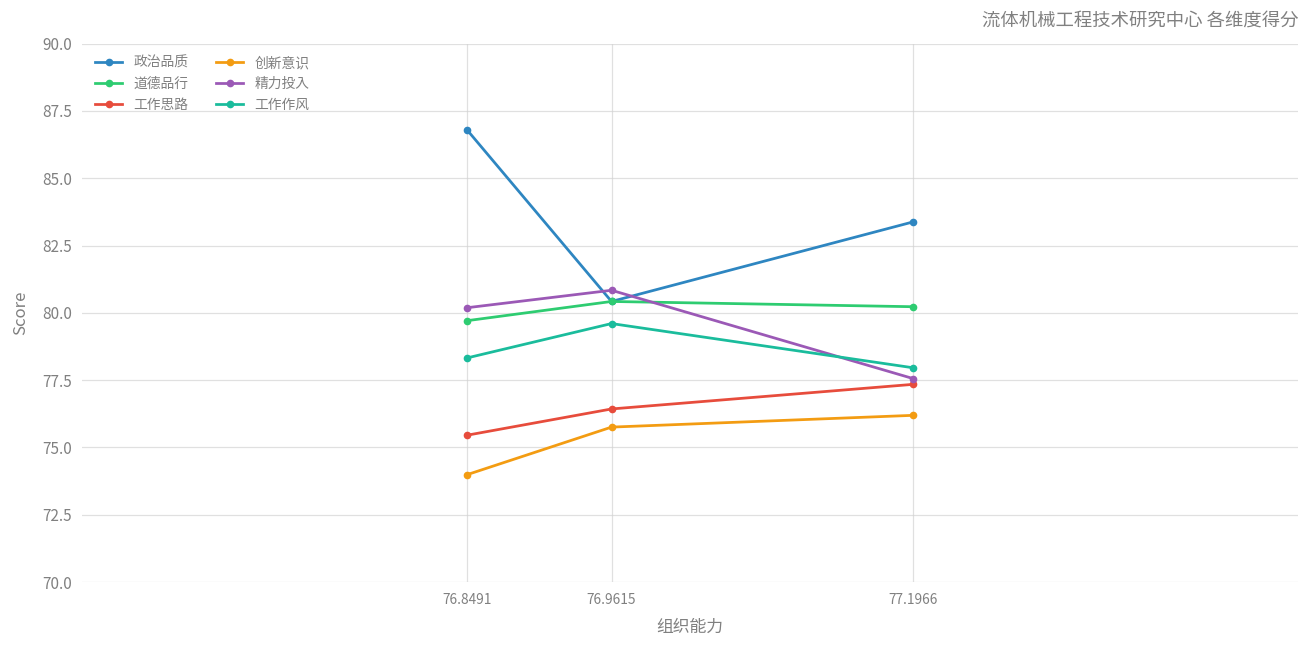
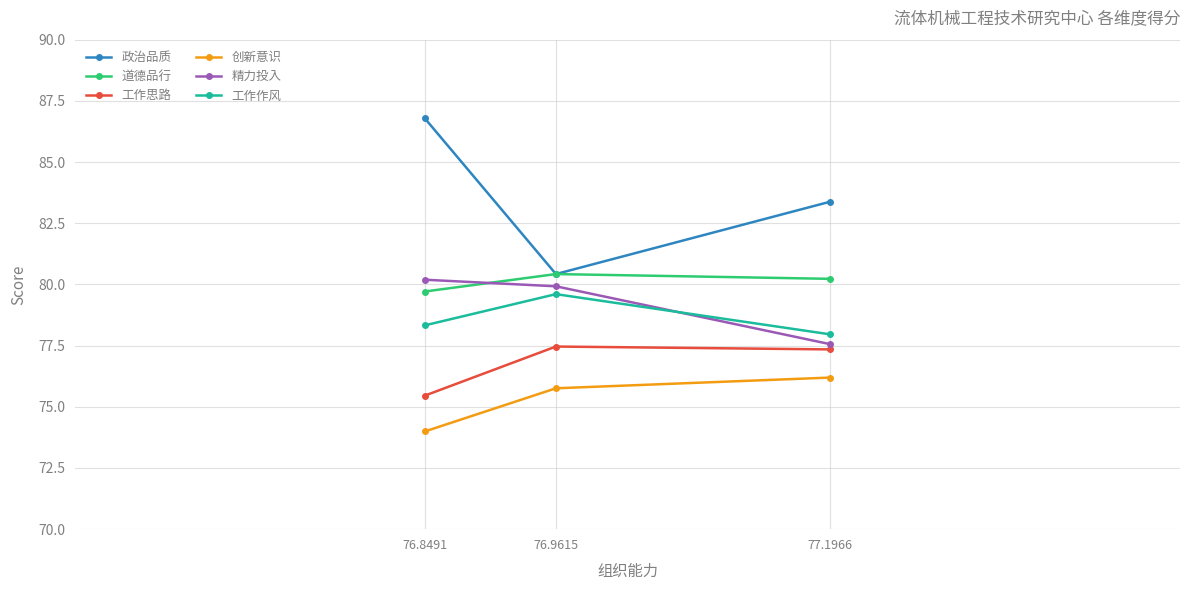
  {
    "政治品质": {
      "76.8491": 86.8,
      "77.1966": 83.4
    },
    "工作思路": {
      "76.8491": 75.5,
-     "76.9615": 76.4,
+     "76.9615": 77.5,
      "77.1966": 77.3
    },
    "创新意识": {
      "76.8491": 74.0,
      "76.9615": 75.8,
      "77.1966": 76.2
    },
    "精力投入": {
      "76.8491": 80.2,
-     "76.9615": 80.8,
+     "76.9615": 79.9,
      "77.1966": 77.6
    }
  }
